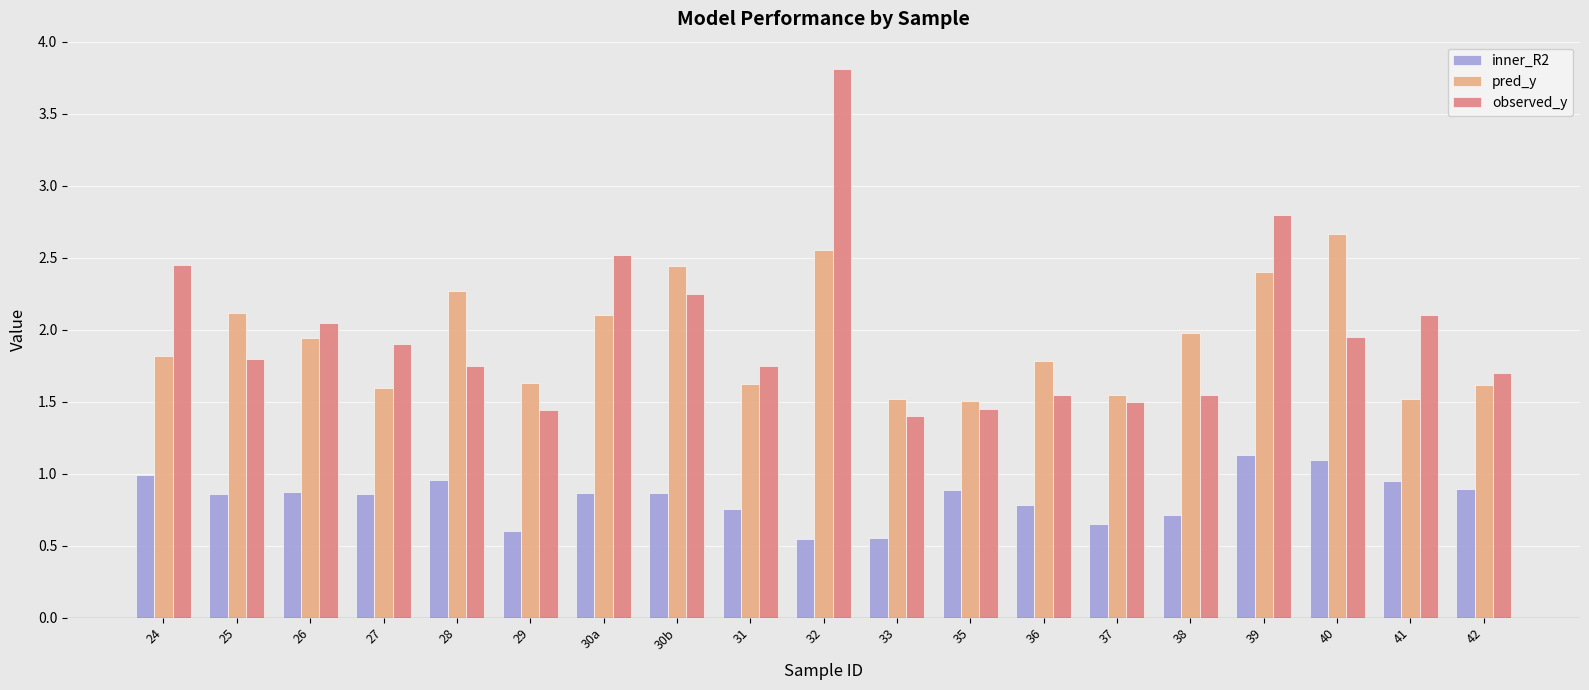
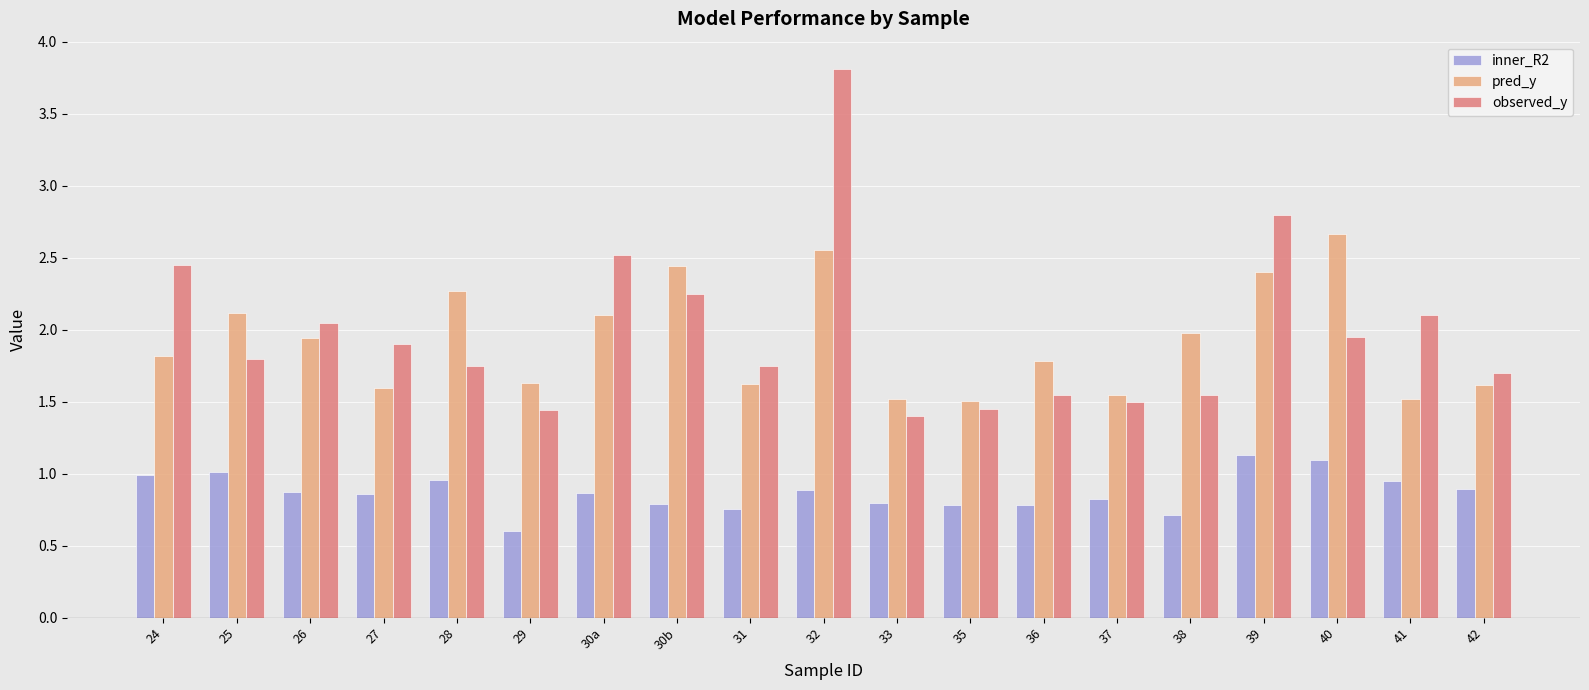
  {
    "inner_R2": {
      "24": 0.99,
-     "25": 0.86,
+     "25": 1.01,
      "26": 0.87,
      "27": 0.86,
      "28": 0.96,
      "29": 0.60,
      "30a": 0.87,
-     "30b": 0.87,
+     "30b": 0.79,
      "31": 0.76,
-     "32": 0.55,
-     "33": 0.56,
-     "35": 0.89,
+     "32": 0.89,
+     "33": 0.80,
+     "35": 0.78,
      "36": 0.78,
-     "37": 0.65,
+     "37": 0.82,
      "38": 0.72,
      "39": 1.13,
      "40": 1.10,
      "41": 0.95,
      "42": 0.90
    }
  }
